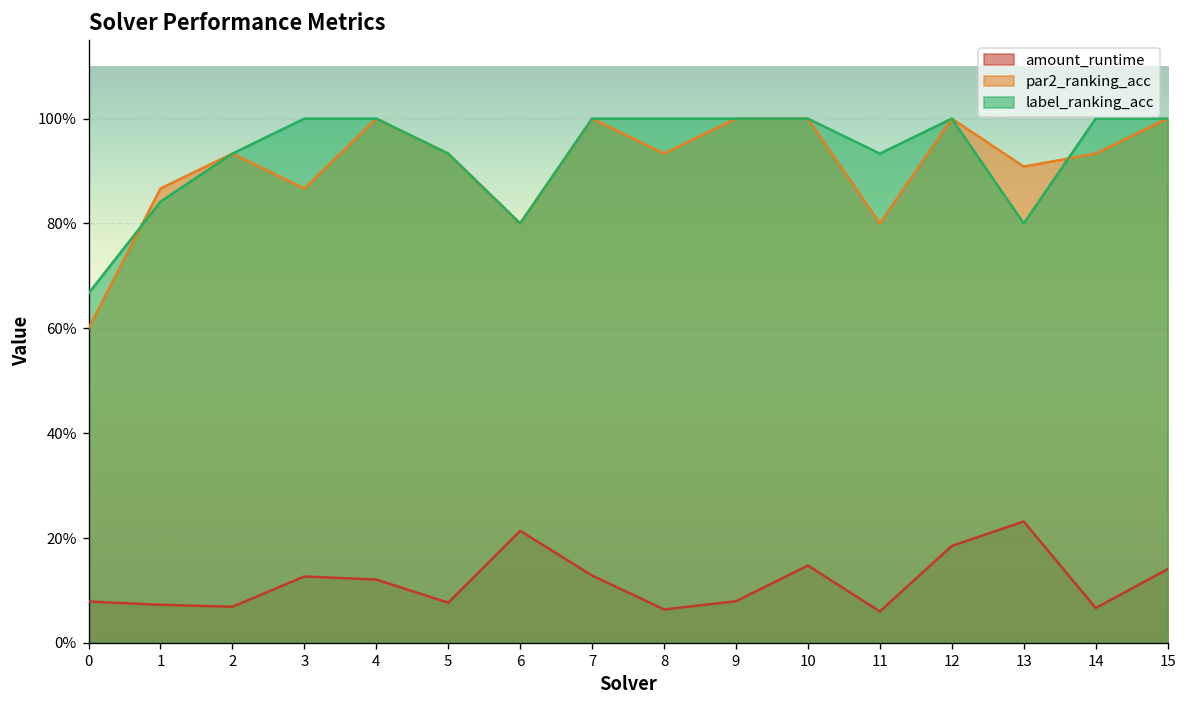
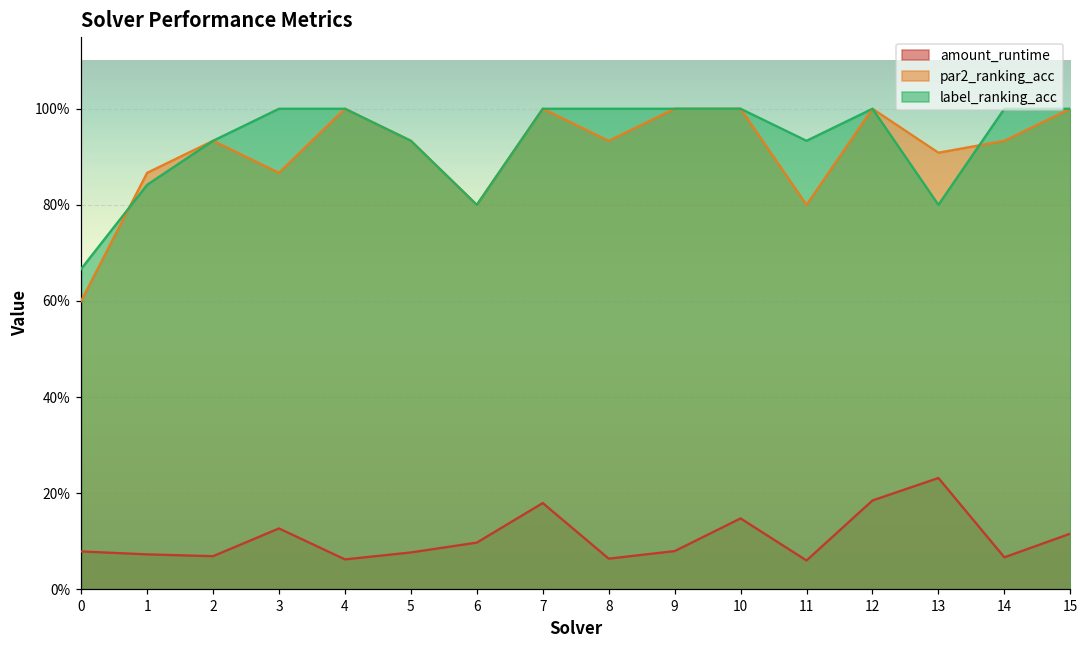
  {
    "amount_runtime": {
      "0": "8%",
      "1": "7%",
      "2": "7%",
      "3": "13%",
-     "4": "12%",
+     "4": "6%",
      "5": "8%",
-     "6": "21%",
-     "7": "13%",
+     "6": "10%",
+     "7": "18%",
      "8": "6%",
      "9": "8%",
      "10": "15%",
      "11": "6%",
      "12": "18%",
      "13": "23%",
      "14": "7%",
-     "15": "14%"
+     "15": "12%"
    },
    "par2_ranking_acc": {
      "0": "60%",
      "1": "87%",
      "3": "87%",
      "8": "93%",
      "11": "80%",
      "13": "91%",
      "14": "93%"
    },
    "label_ranking_acc": {
      "0": "67%",
      "1": "84%",
      "3": "100%",
      "8": "100%",
      "11": "93%",
      "13": "80%"
    }
  }
